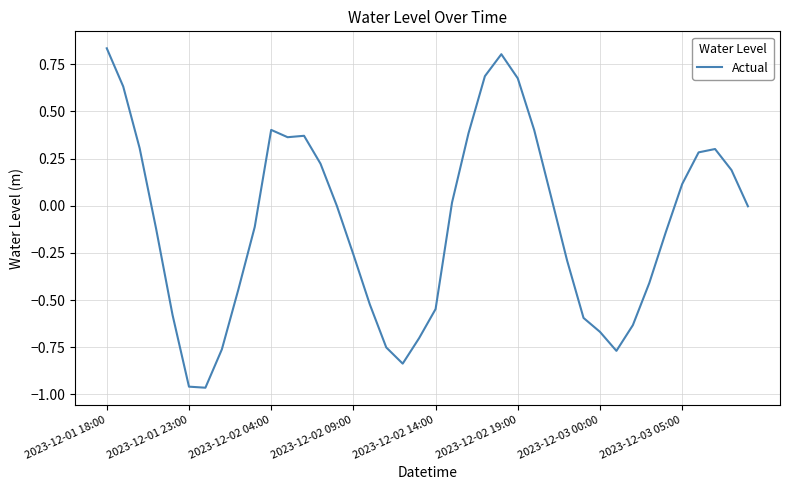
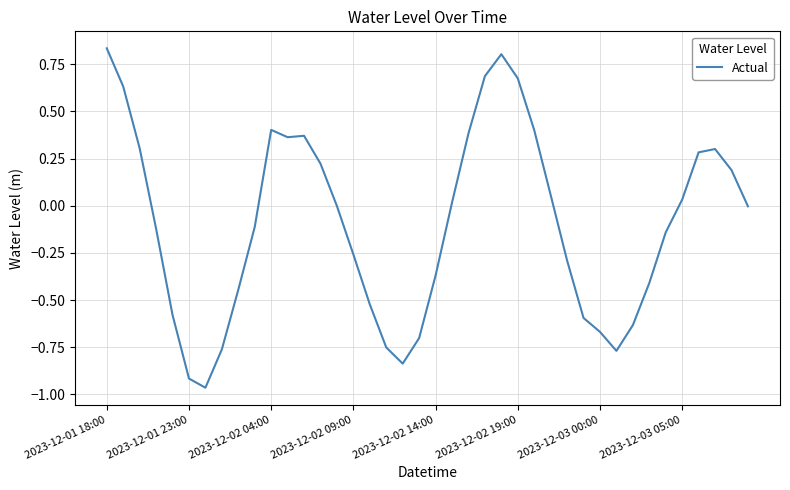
  {
    "2023-12-01 18:00": 0.83,
-   "2023-12-01 23:00": -0.96,
+   "2023-12-01 23:00": -0.92,
    "2023-12-02 04:00": 0.40,
    "2023-12-02 09:00": -0.26,
-   "2023-12-02 14:00": -0.55,
+   "2023-12-02 14:00": -0.37,
    "2023-12-02 19:00": 0.68,
    "2023-12-03 00:00": -0.67,
-   "2023-12-03 05:00": 0.11
+   "2023-12-03 05:00": 0.03
  }
